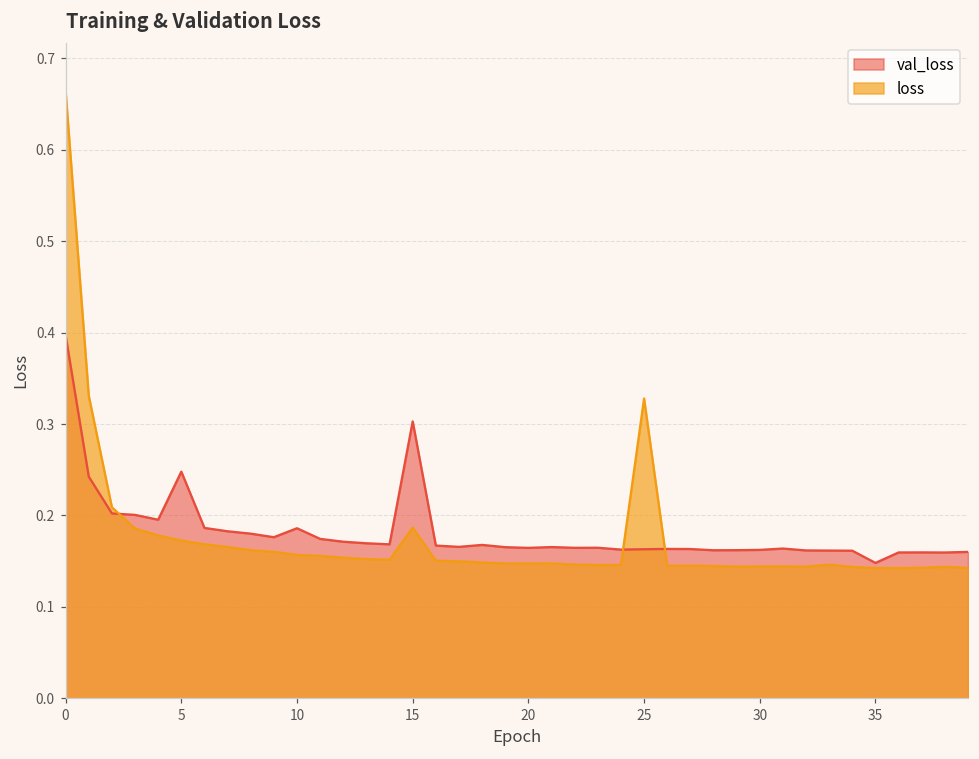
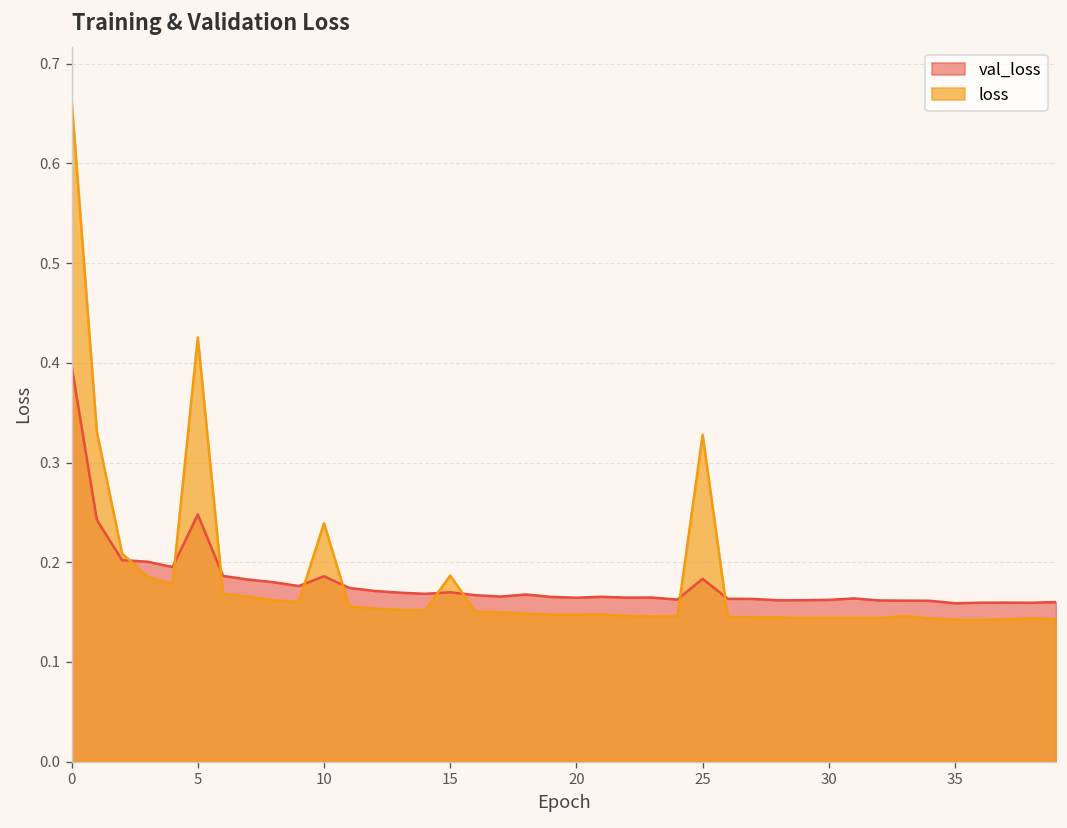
  {
    "val_loss": {
      "0": 0.40,
      "5": 0.25,
      "10": 0.19,
-     "15": 0.30,
+     "15": 0.17,
      "20": 0.16,
-     "25": 0.16,
+     "25": 0.18,
      "30": 0.16,
-     "35": 0.15
+     "35": 0.16
    },
    "loss": {
      "0": 0.66,
-     "5": 0.17,
-     "10": 0.16,
+     "5": 0.43,
+     "10": 0.24,
      "15": 0.19,
      "20": 0.15,
      "25": 0.33,
      "30": 0.14,
      "35": 0.14
    }
  }
